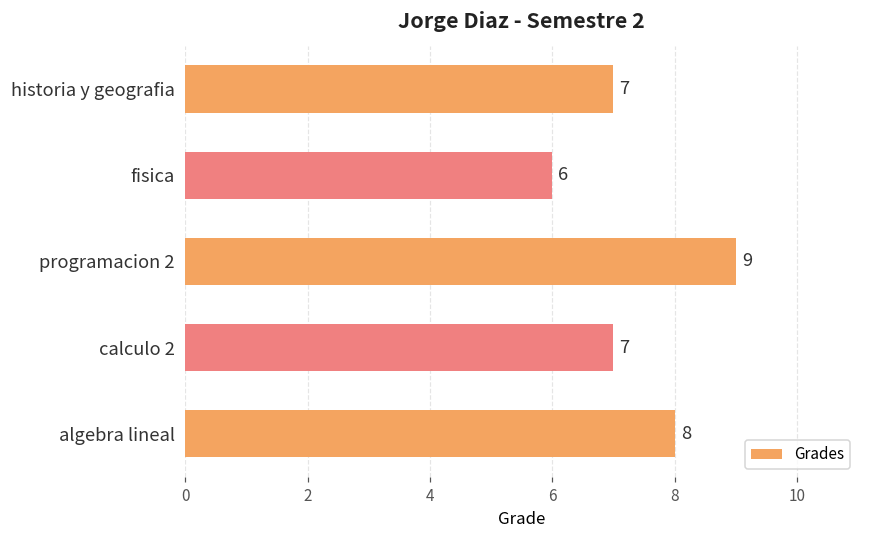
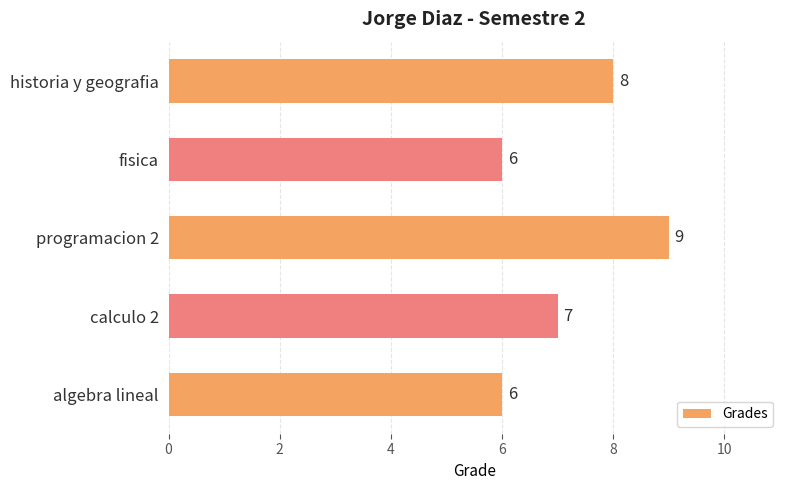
  {
-   "historia y geografia": 7,
+   "historia y geografia": 8,
    "fisica": 6,
    "programacion 2": 9,
    "calculo 2": 7,
-   "algebra lineal": 8
+   "algebra lineal": 6
  }
